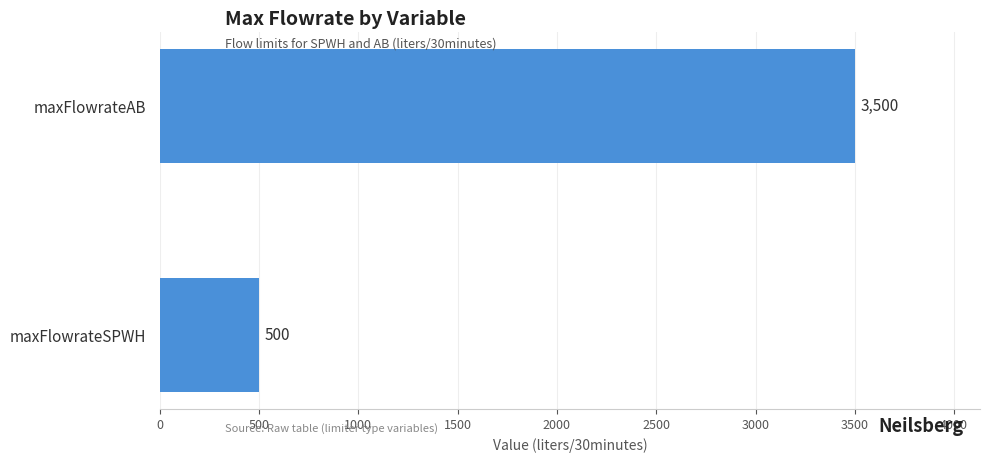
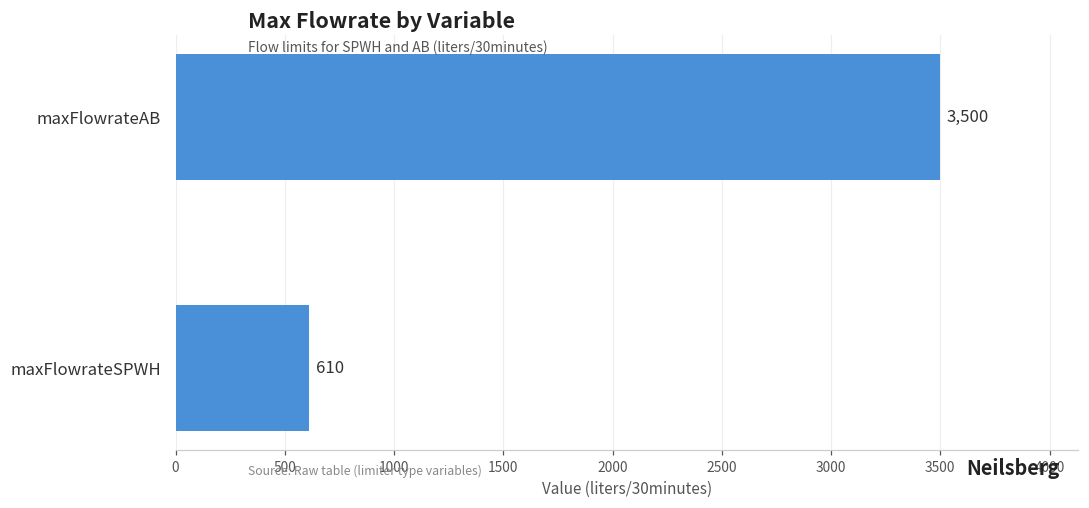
  {
    "maxFlowrateAB": "3,500",
-   "maxFlowrateSPWH": "500"
+   "maxFlowrateSPWH": "610"
  }
